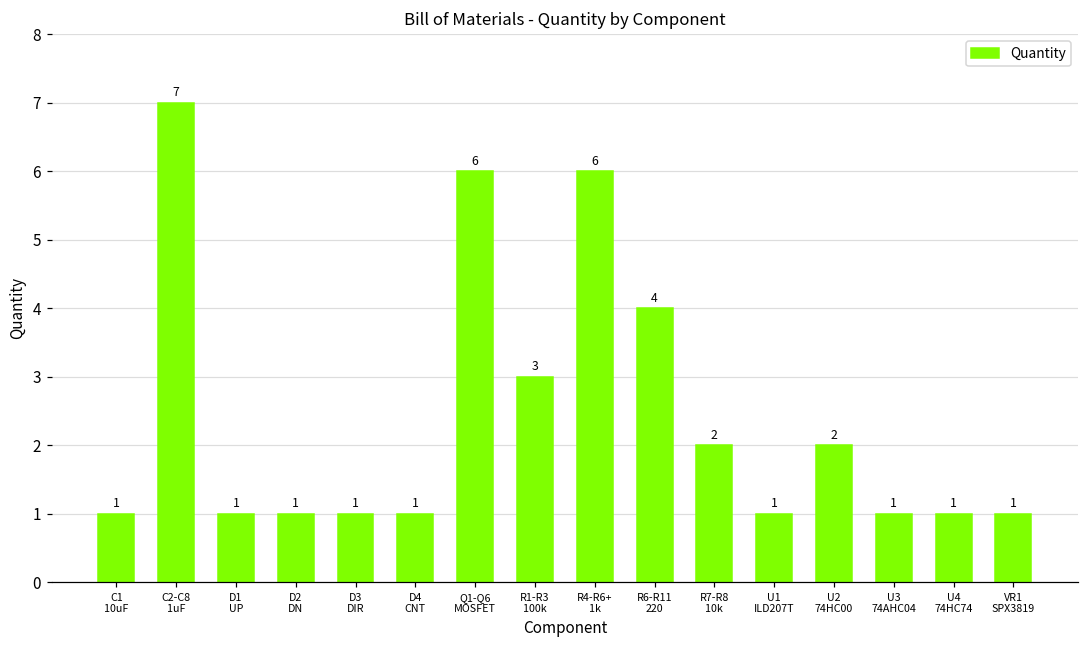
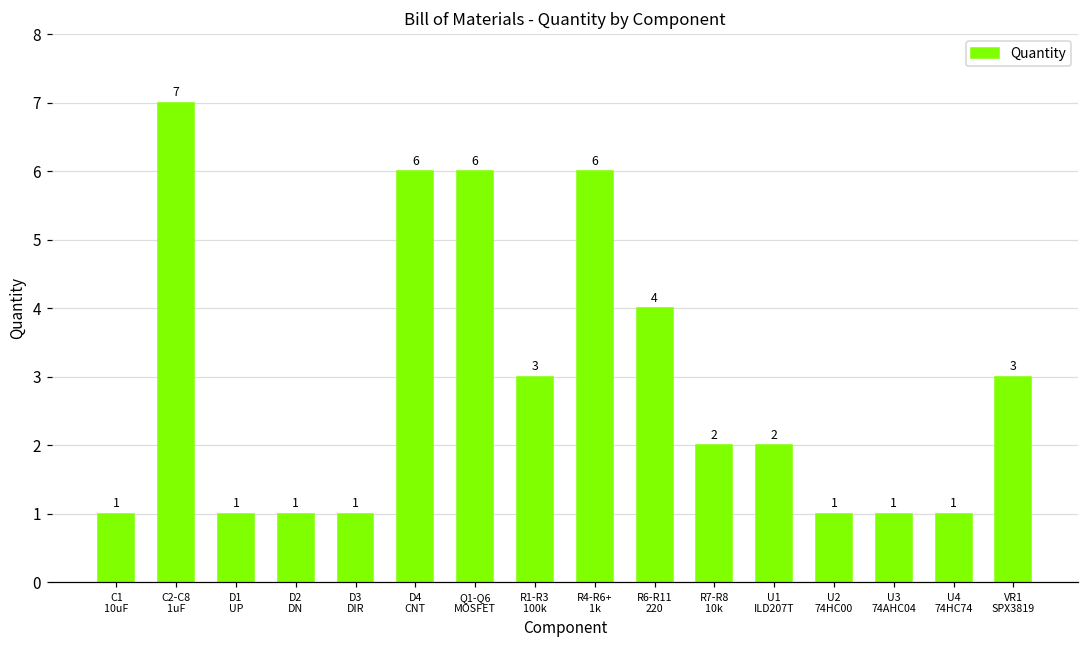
  {
    "C1 10uF": 1,
    "C2-C8 1uF": 7,
    "D1 UP": 1,
    "D2 DN": 1,
    "D3 DIR": 1,
-   "D4 CNT": 1,
+   "D4 CNT": 6,
    "Q1-Q6 MOSFET": 6,
    "R1-R3 100k": 3,
    "R4-R6+ 1k": 6,
    "R6-R11 220": 4,
    "R7-R8 10k": 2,
-   "U1 ILD207T": 1,
-   "U2 74HC00": 2,
+   "U1 ILD207T": 2,
+   "U2 74HC00": 1,
    "U3 74AHC04": 1,
    "U4 74HC74": 1,
-   "VR1 SPX3819": 1
+   "VR1 SPX3819": 3
  }
